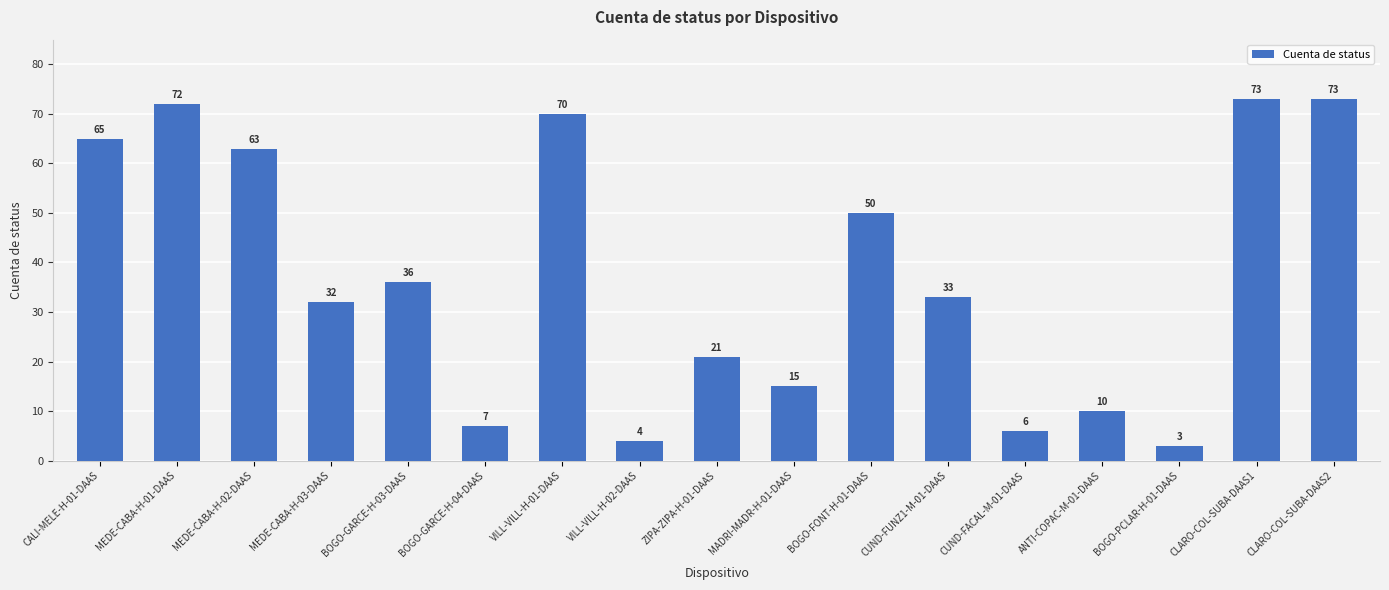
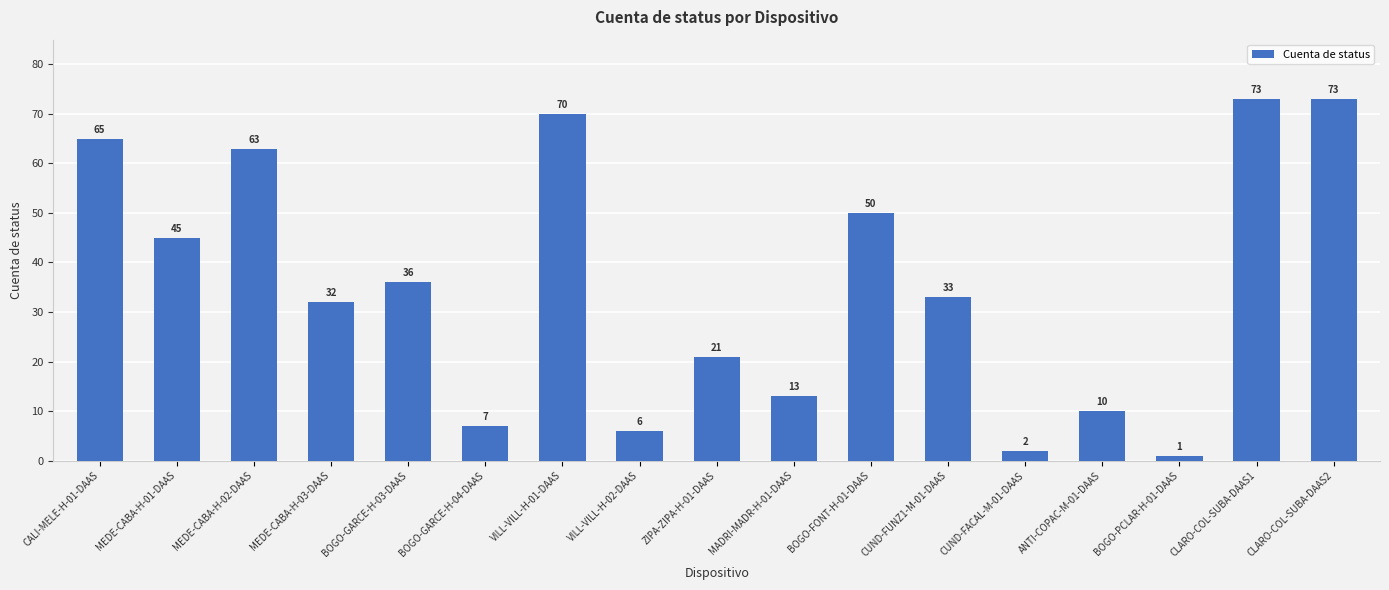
  {
    "CALI-MELE-H-01-DAAS": 65,
-   "MEDE-CABA-H-01-DAAS": 72,
+   "MEDE-CABA-H-01-DAAS": 45,
    "MEDE-CABA-H-02-DAAS": 63,
    "MEDE-CABA-H-03-DAAS": 32,
    "BOGO-GARCE-H-03-DAAS": 36,
    "BOGO-GARCE-H-04-DAAS": 7,
    "VILL-VILL-H-01-DAAS": 70,
-   "VILL-VILL-H-02-DAAS": 4,
+   "VILL-VILL-H-02-DAAS": 6,
    "ZIPA-ZIPA-H-01-DAAS": 21,
-   "MADRI-MADR-H-01-DAAS": 15,
+   "MADRI-MADR-H-01-DAAS": 13,
    "BOGO-FONT-H-01-DAAS": 50,
    "CUND-FUNZ1-M-01-DAAS": 33,
-   "CUND-FACAL-M-01-DAAS": 6,
+   "CUND-FACAL-M-01-DAAS": 2,
    "ANTI-COPAC-M-01-DAAS": 10,
-   "BOGO-PCLAR-H-01-DAAS": 3,
+   "BOGO-PCLAR-H-01-DAAS": 1,
    "CLARO-COL-SUBA-DAAS1": 73,
    "CLARO-COL-SUBA-DAAS2": 73
  }
